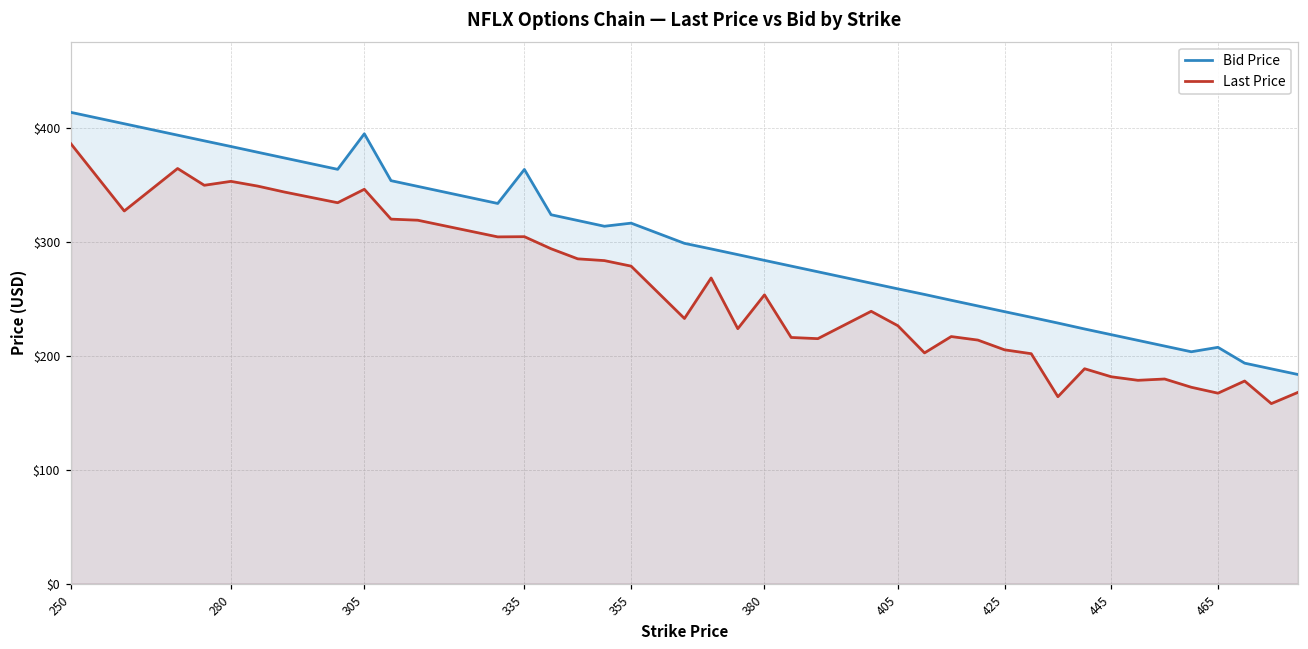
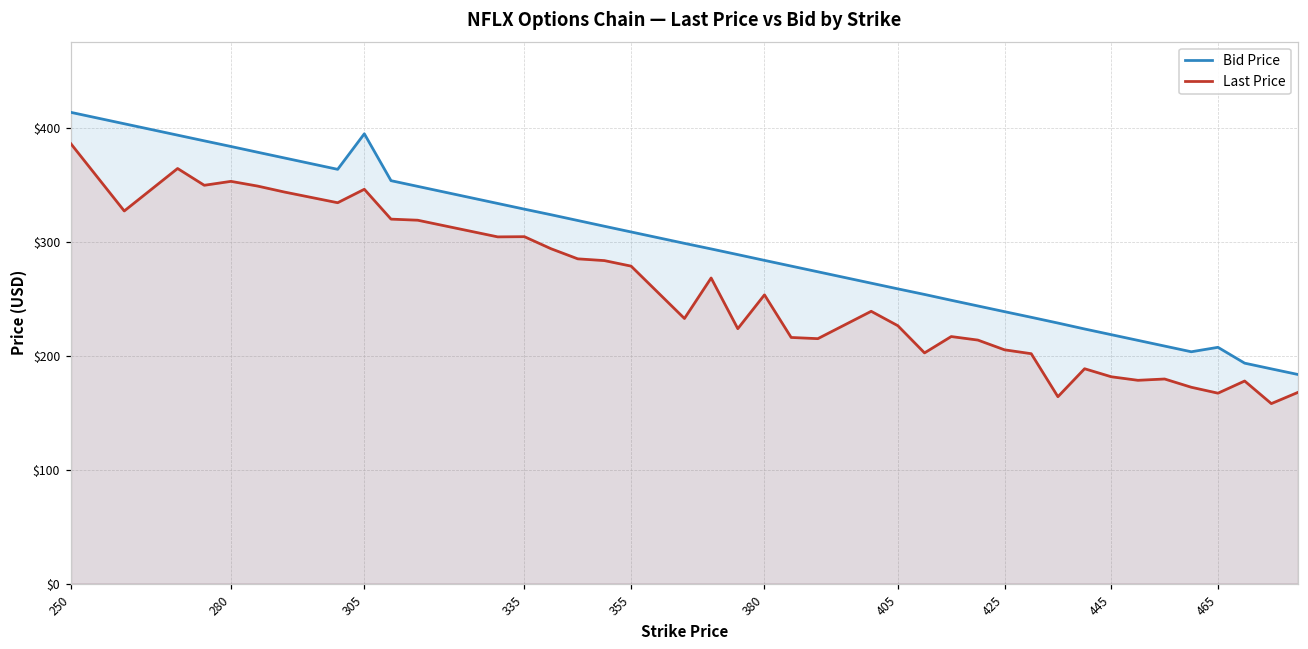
  {
    "Bid Price": {
      "250": "$414",
      "280": "$384",
      "305": "$395",
-     "335": "$363",
-     "355": "$316",
+     "335": "$329",
+     "355": "$309",
      "380": "$284",
      "405": "$259",
      "425": "$239",
      "445": "$218",
      "465": "$207"
    },
    "Last Price": {
      "250": "$386",
      "280": "$353",
      "305": "$346",
      "335": "$304",
      "355": "$279",
      "380": "$253",
      "405": "$226",
      "425": "$205",
      "445": "$181",
      "465": "$167"
    }
  }
